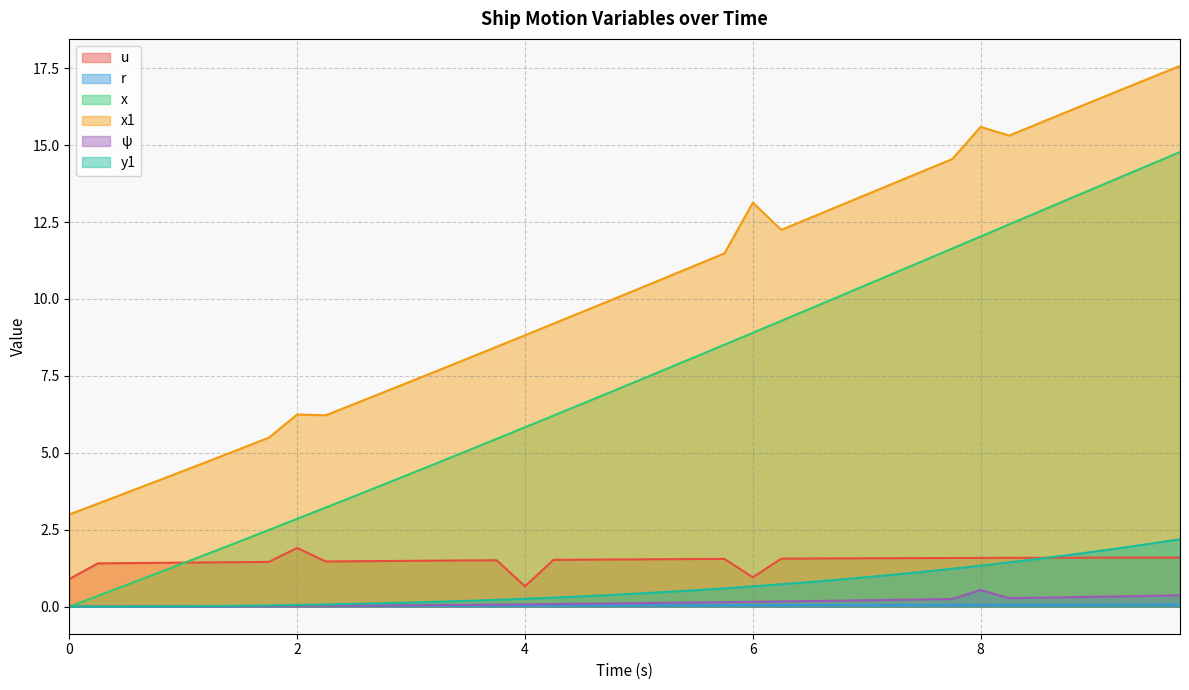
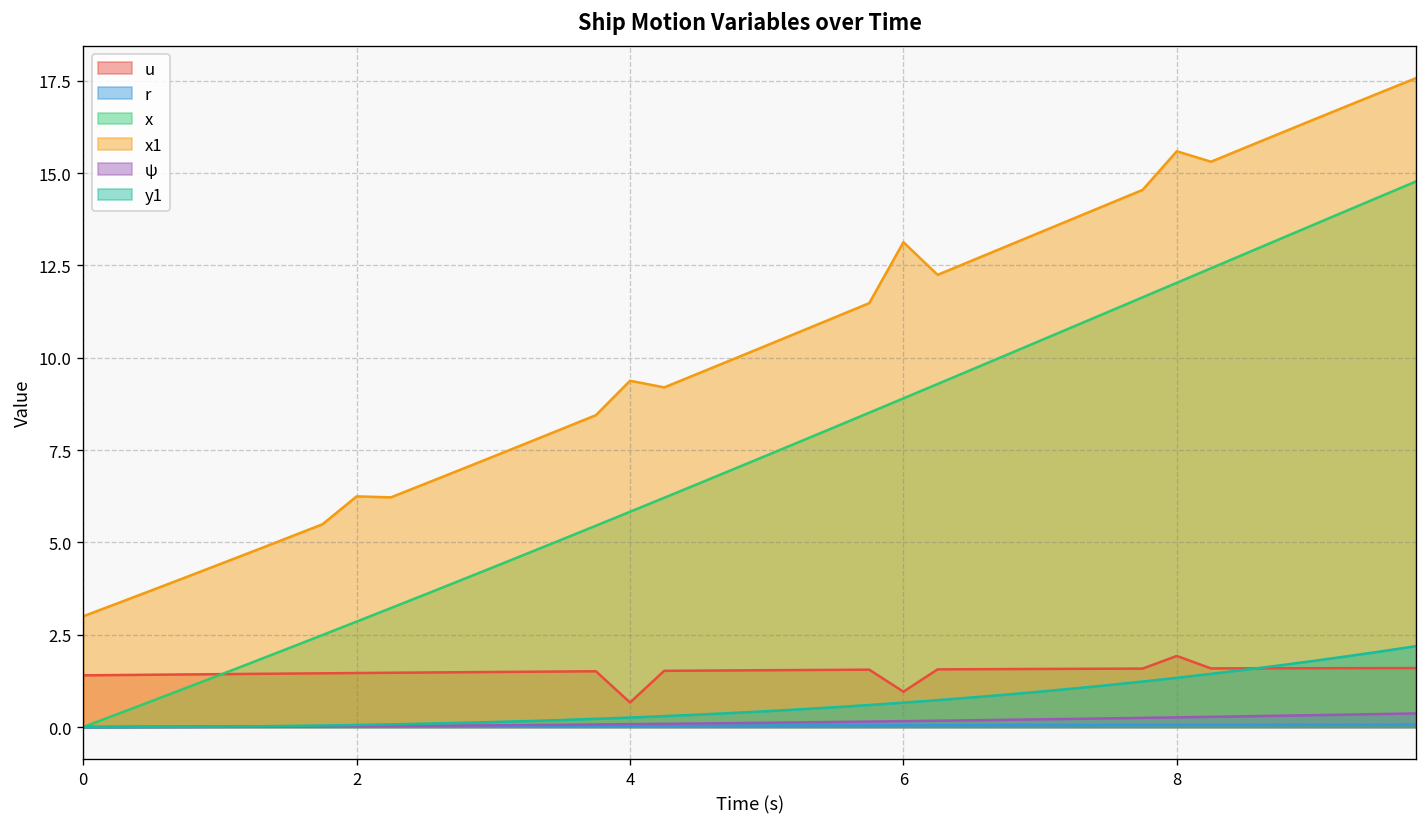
  {
    "u": {
-     "0": 0.9,
-     "2": 1.9,
+     "0": 1.4,
+     "2": 1.5,
      "4": 0.7,
      "6": 1.0,
-     "8": 1.6
+     "8": 1.9
    },
    "x1": {
      "0": 3.0,
      "2": 6.2,
-     "4": 8.8,
+     "4": 9.4,
      "6": 13.1,
      "8": 15.6
    },
    "ψ": {
      "6": 0.2,
-     "8": 0.5
+     "8": 0.3
    }
  }
